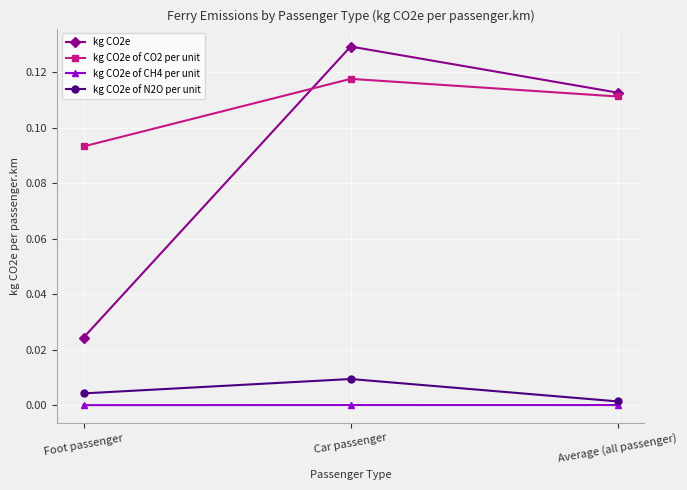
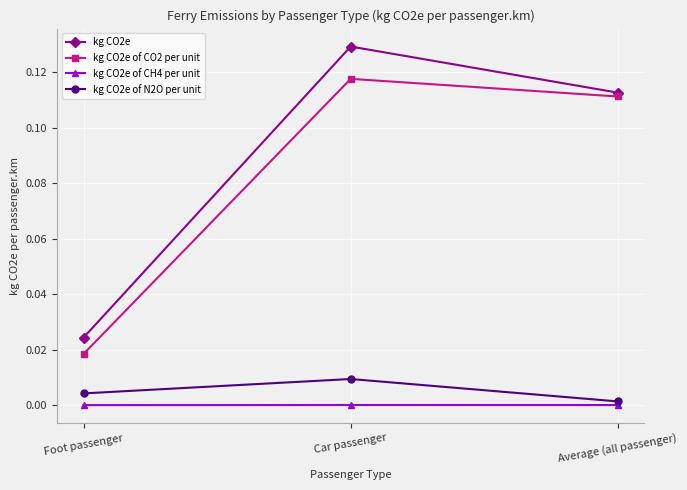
  {
    "kg CO2e": {
      "Foot passenger": 0.024,
      "Car passenger": 0.129,
      "Average (all passenger)": 0.113
    },
    "kg CO2e of CO2 per unit": {
-     "Foot passenger": 0.093,
+     "Foot passenger": 0.018,
      "Car passenger": 0.118,
      "Average (all passenger)": 0.111
    },
    "kg CO2e of CH4 per unit": {
      "Foot passenger": 0.000,
      "Car passenger": 0.000,
      "Average (all passenger)": 0.000
    },
    "kg CO2e of N2O per unit": {
      "Foot passenger": 0.004,
      "Car passenger": 0.009,
      "Average (all passenger)": 0.001
    }
  }
